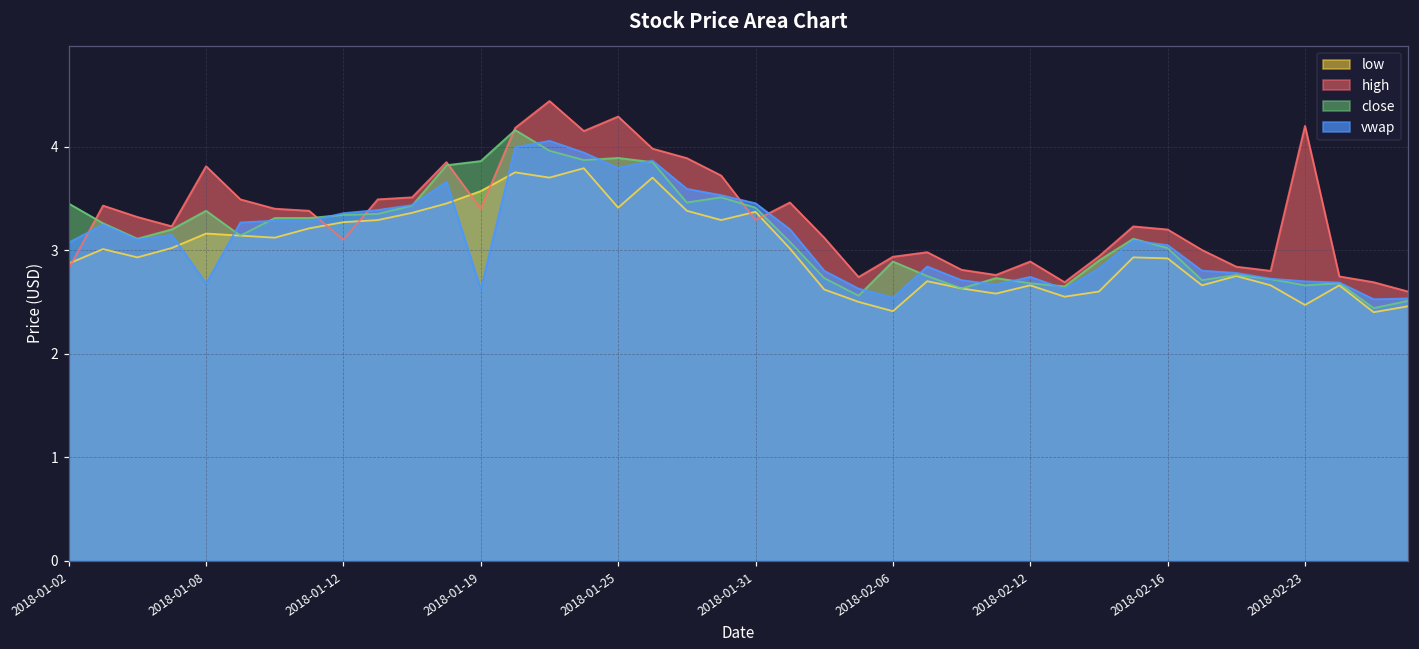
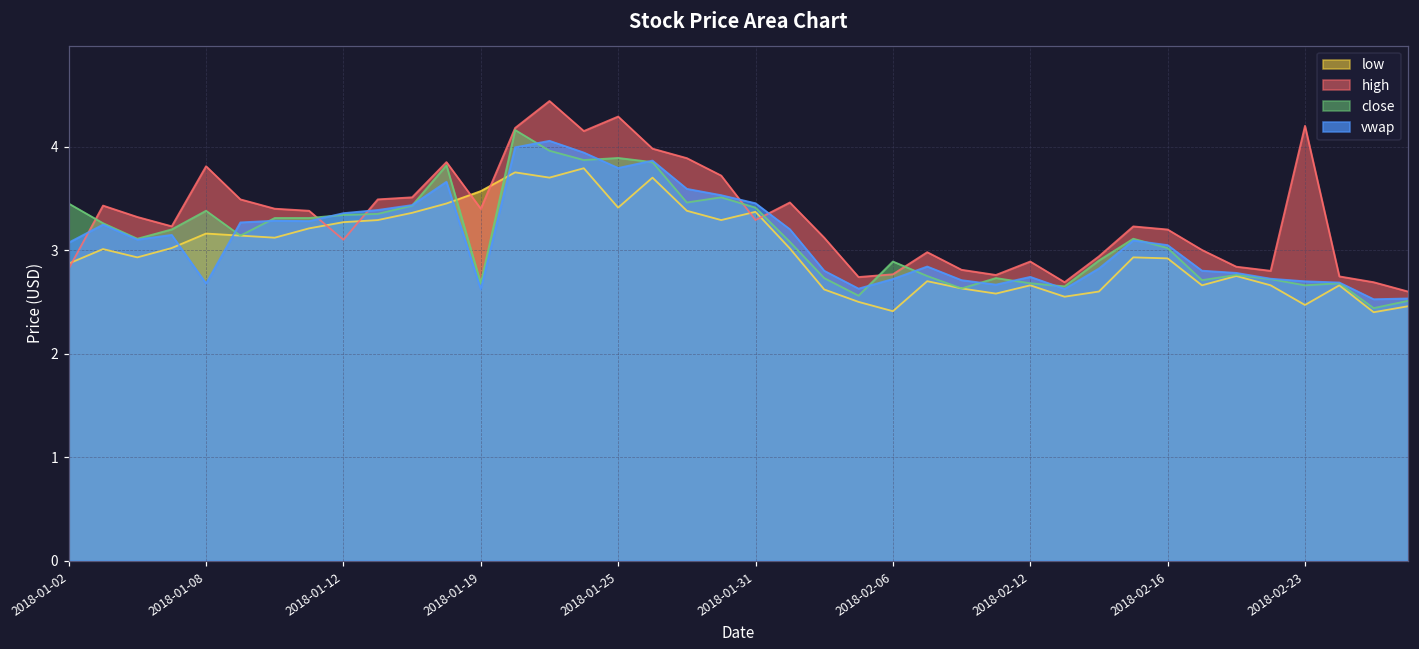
  {
    "low": {
      "2018-01-02": 2.9,
      "2018-01-08": 3.2,
      "2018-01-12": 3.3,
      "2018-01-19": 3.6,
      "2018-01-25": 3.4,
      "2018-01-31": 3.4,
      "2018-02-06": 2.4,
      "2018-02-16": 2.9,
      "2018-02-23": 2.5
    },
    "high": {
      "2018-01-02": 2.8,
      "2018-01-08": 3.8,
      "2018-01-12": 3.1,
      "2018-01-19": 3.4,
      "2018-01-25": 4.3,
      "2018-01-31": 3.3,
-     "2018-02-06": 2.9,
+     "2018-02-06": 2.8,
      "2018-02-12": 2.9,
      "2018-02-16": 3.2,
      "2018-02-23": 4.2
    },
    "close": {
      "2018-01-02": 3.5,
      "2018-01-08": 3.4,
-     "2018-01-19": 3.9,
+     "2018-01-19": 2.7,
      "2018-01-25": 3.9,
      "2018-01-31": 3.4,
      "2018-02-06": 2.9,
      "2018-02-16": 3.0,
      "2018-02-23": 2.7
    },
    "vwap": {
      "2018-01-02": 3.1,
      "2018-01-08": 2.7,
      "2018-01-19": 2.6,
      "2018-01-25": 3.8,
      "2018-01-31": 3.5,
-     "2018-02-06": 2.5,
+     "2018-02-06": 2.7,
      "2018-02-12": 2.7,
      "2018-02-16": 3.0,
      "2018-02-23": 2.7
    }
  }
